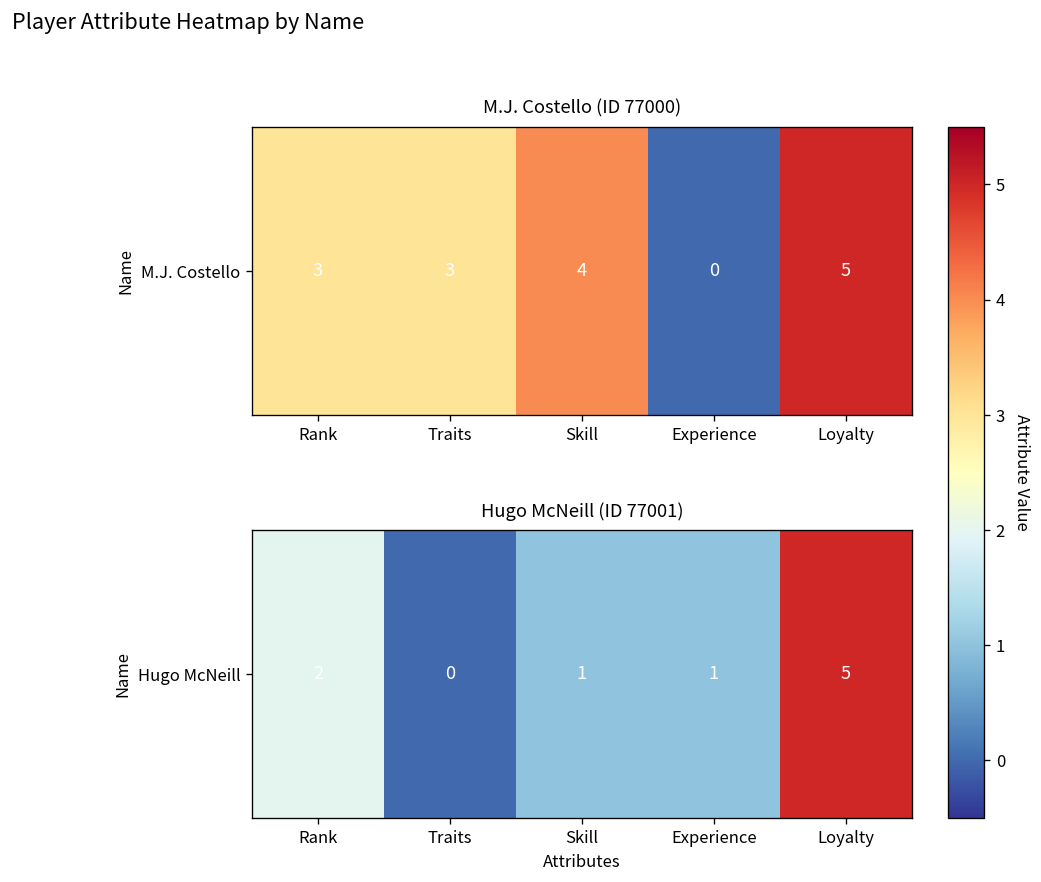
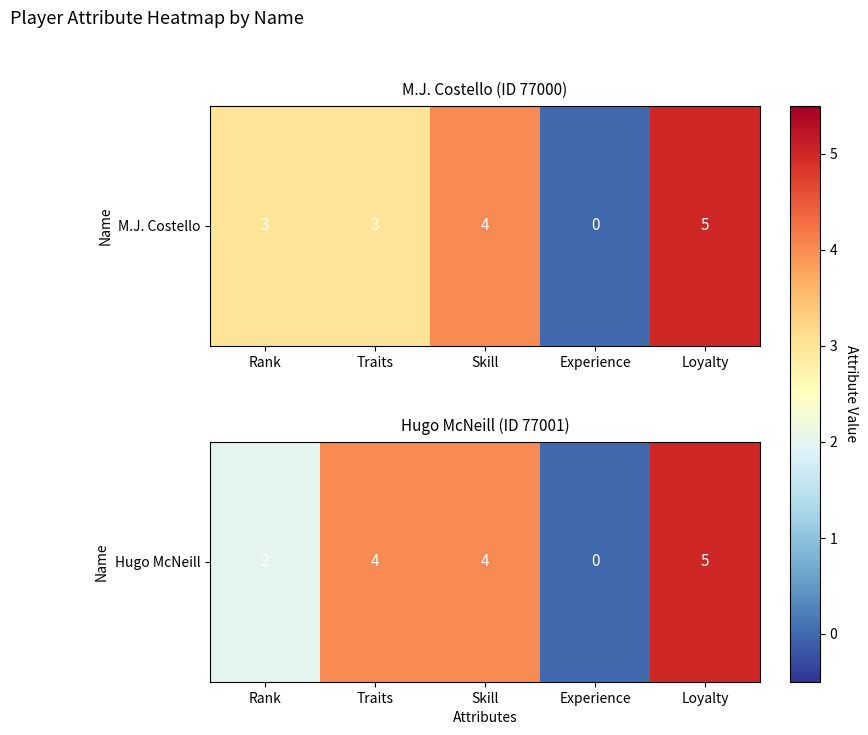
  {
    "M.J. Costello (ID 77000)": {
      "M.J. Costello": {
        "Rank": 3,
        "Traits": 3,
        "Skill": 4,
        "Experience": 0,
        "Loyalty": 5
      }
    },
    "Hugo McNeill (ID 77001)": {
      "Hugo McNeill": {
-       "Traits": 0,
-       "Skill": 1,
-       "Experience": 1,
+       "Traits": 4,
+       "Skill": 4,
+       "Experience": 0,
        "Loyalty": 5
      }
    }
  }
